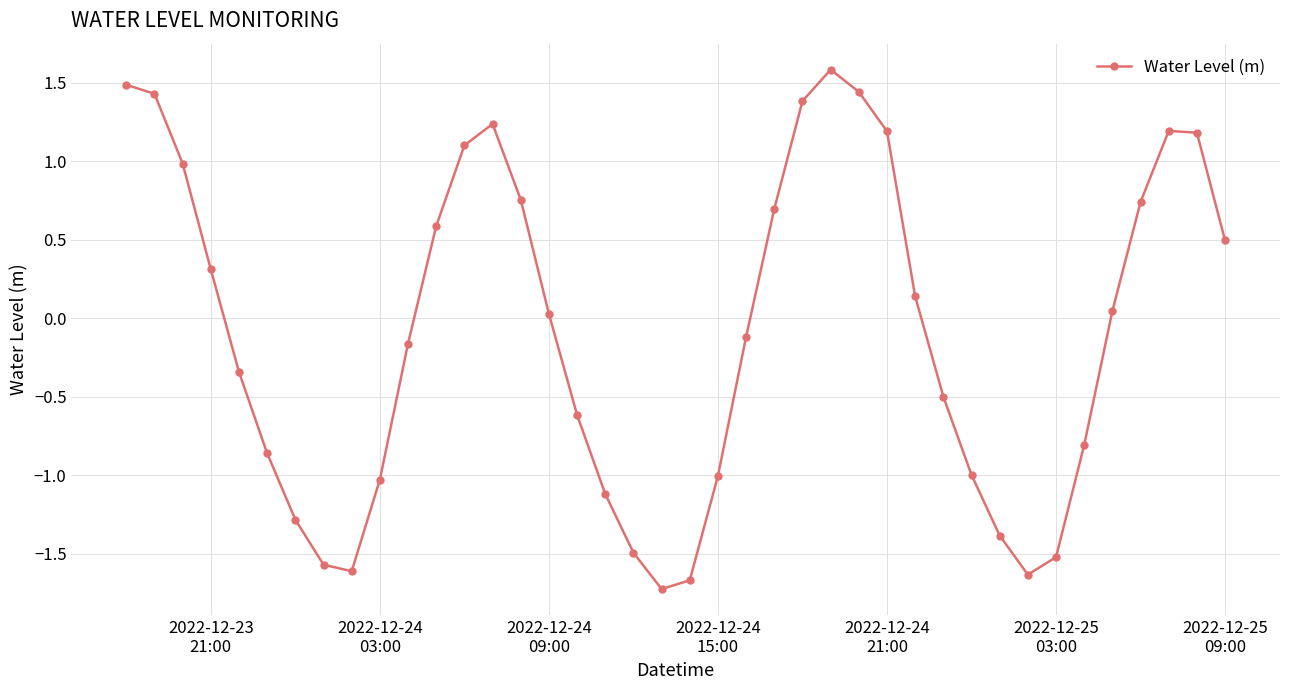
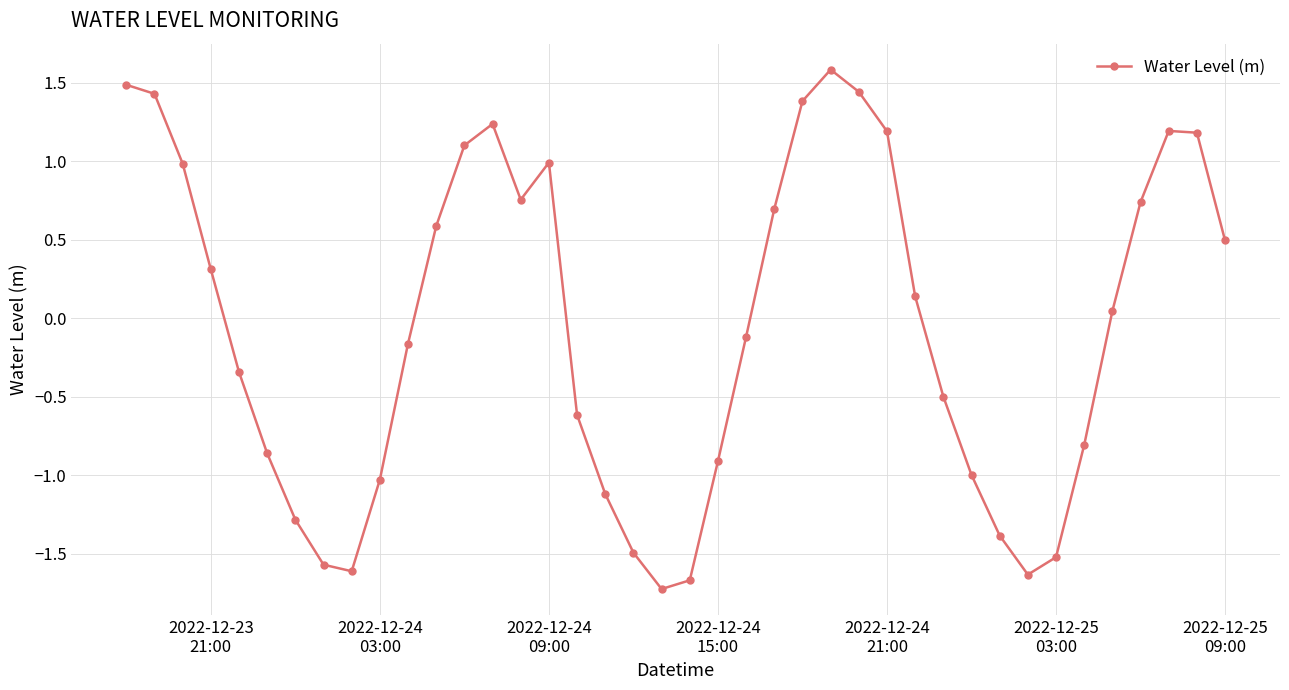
  {
    "2022-12-23 21:00": 0.31,
    "2022-12-24 03:00": -1.03,
-   "2022-12-24 09:00": 0.03,
-   "2022-12-24 15:00": -1.00,
+   "2022-12-24 09:00": 0.99,
+   "2022-12-24 15:00": -0.91,
    "2022-12-24 21:00": 1.19,
    "2022-12-25 03:00": -1.52,
    "2022-12-25 09:00": 0.50
  }
